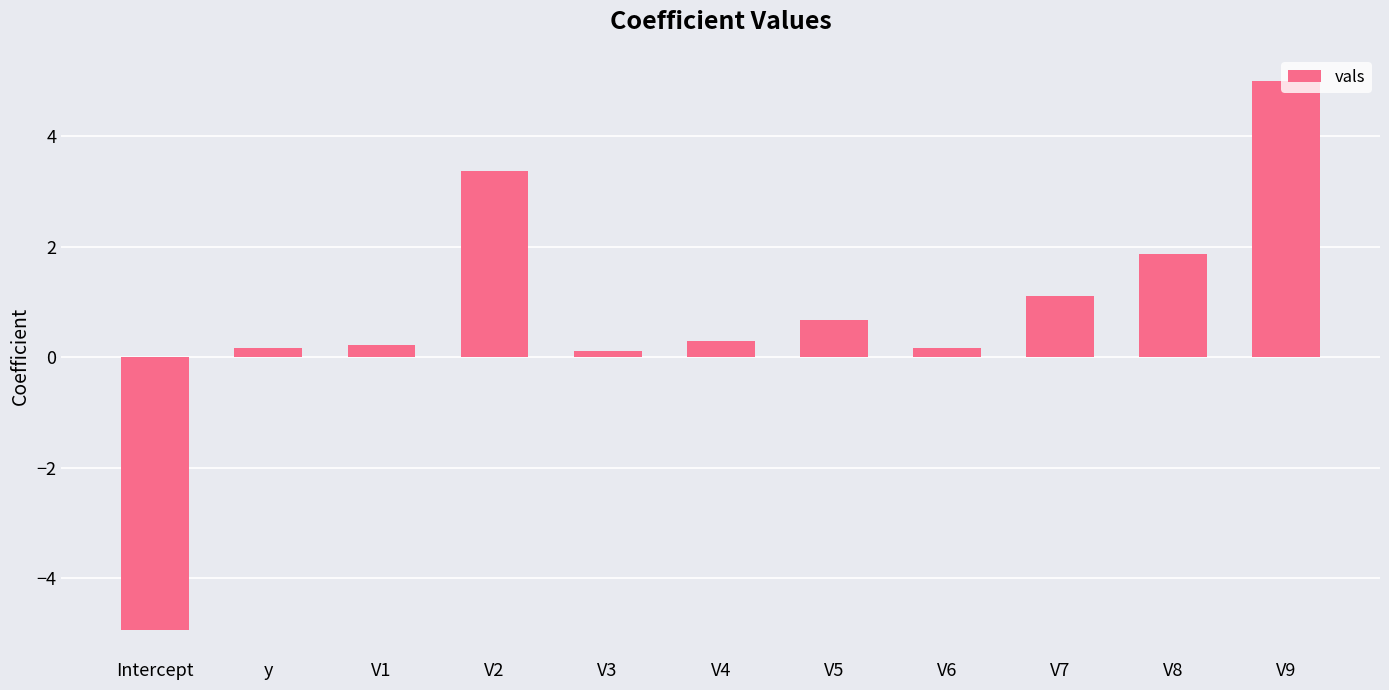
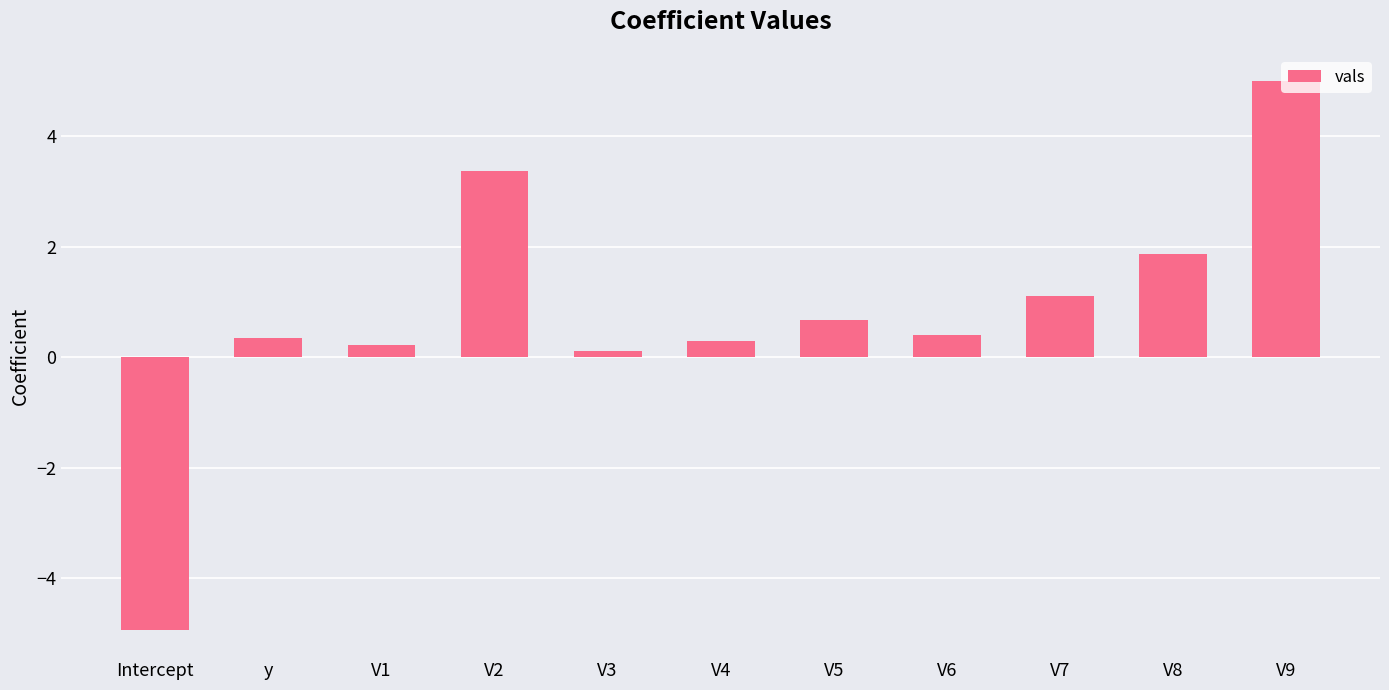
  {
    "Intercept": -4.9,
-   "y": 0.2,
+   "y": 0.3,
    "V1": 0.2,
    "V2": 3.4,
    "V3": 0.1,
    "V4": 0.3,
    "V5": 0.7,
-   "V6": 0.2,
+   "V6": 0.4,
    "V7": 1.1,
    "V8": 1.9
  }
